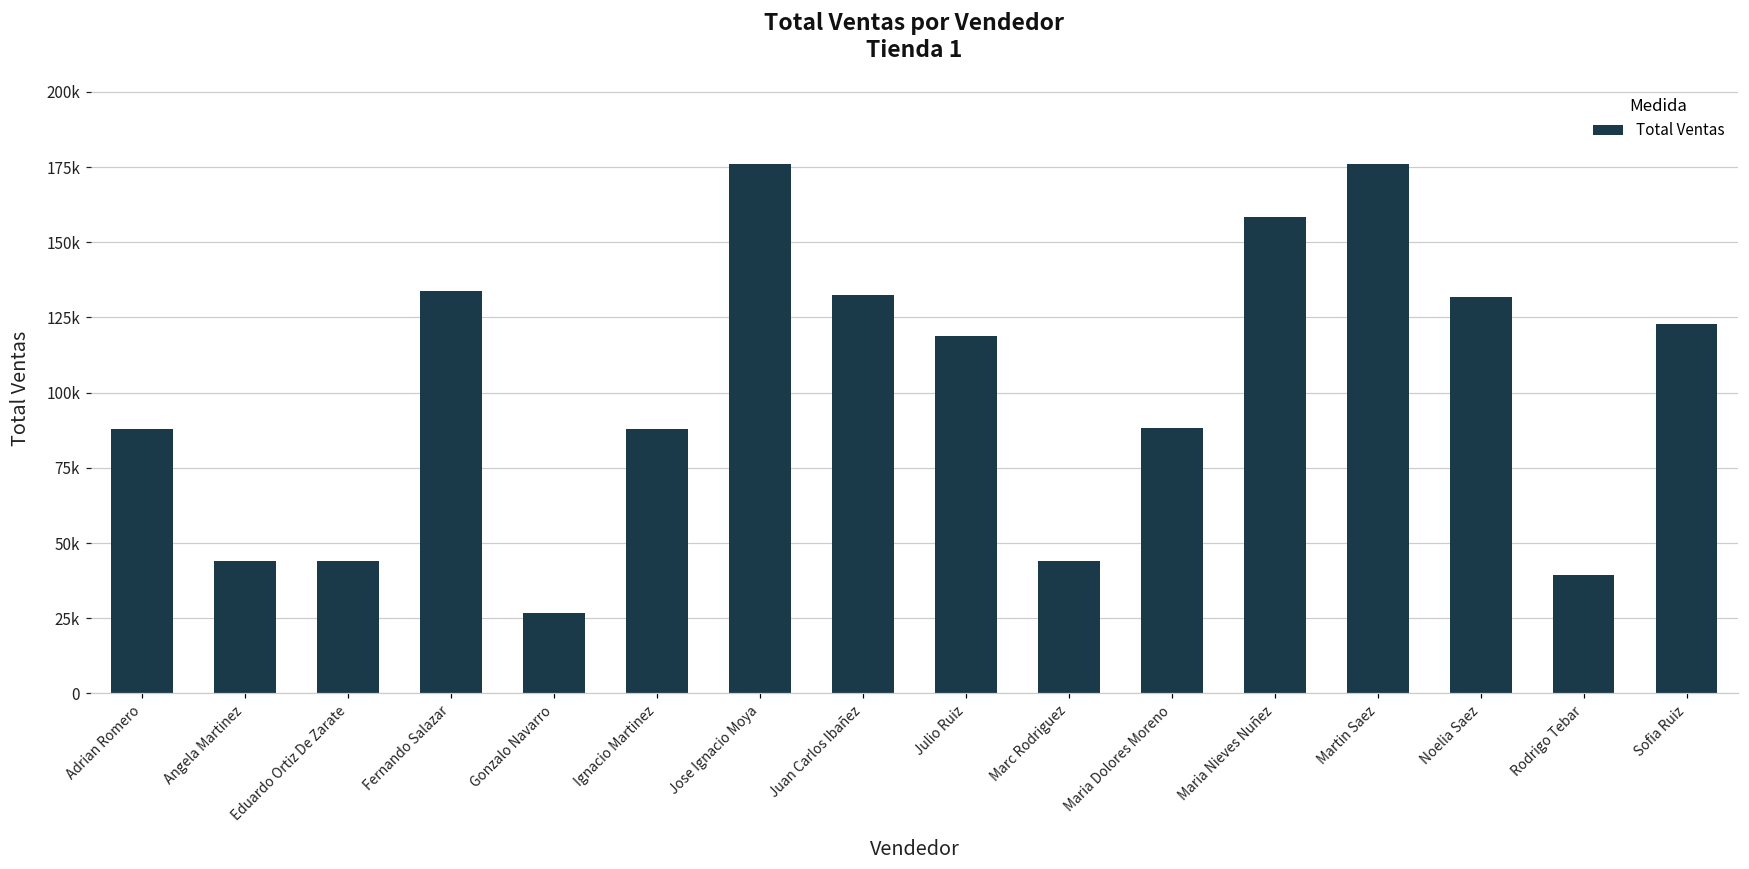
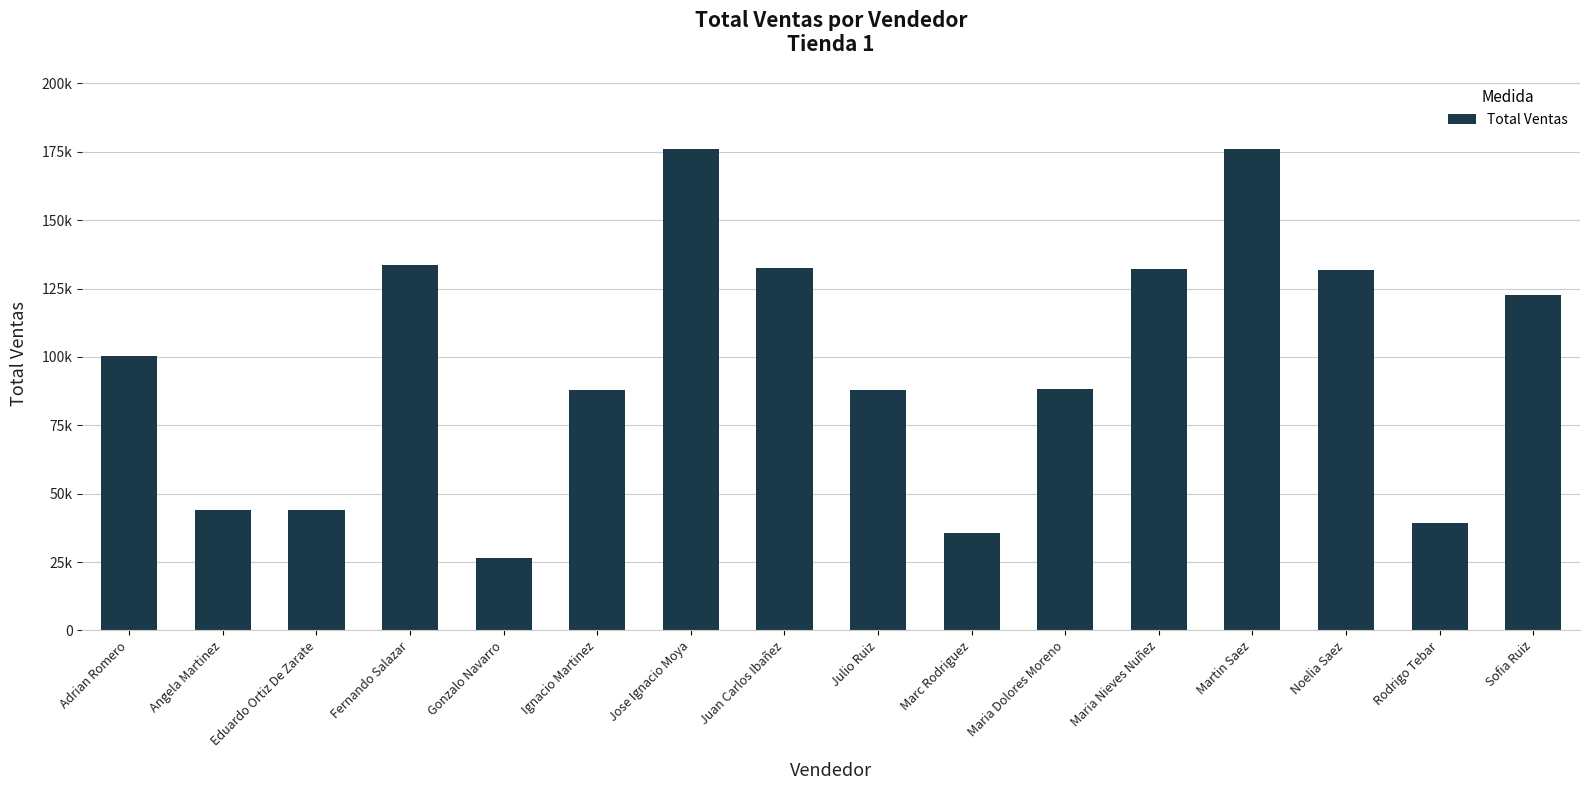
  {
-   "Adrian Romero": 88000,
+   "Adrian Romero": 100000,
    "Angela Martinez": 44000,
    "Eduardo Ortiz De Zarate": 44000,
    "Fernando Salazar": 134000,
    "Gonzalo Navarro": 27000,
    "Ignacio Martinez": 88000,
    "Jose Ignacio Moya": 176000,
    "Juan Carlos Ibañez": 132000,
-   "Julio Ruiz": 119000,
-   "Marc Rodriguez": 44000,
+   "Julio Ruiz": 88000,
+   "Marc Rodriguez": 36000,
    "Maria Dolores Moreno": 88000,
-   "Maria Nieves Nuñez": 159000,
+   "Maria Nieves Nuñez": 132000,
    "Martin Saez": 176000,
    "Noelia Saez": 132000,
    "Rodrigo Tebar": 39000,
    "Sofia Ruiz": 123000
  }
